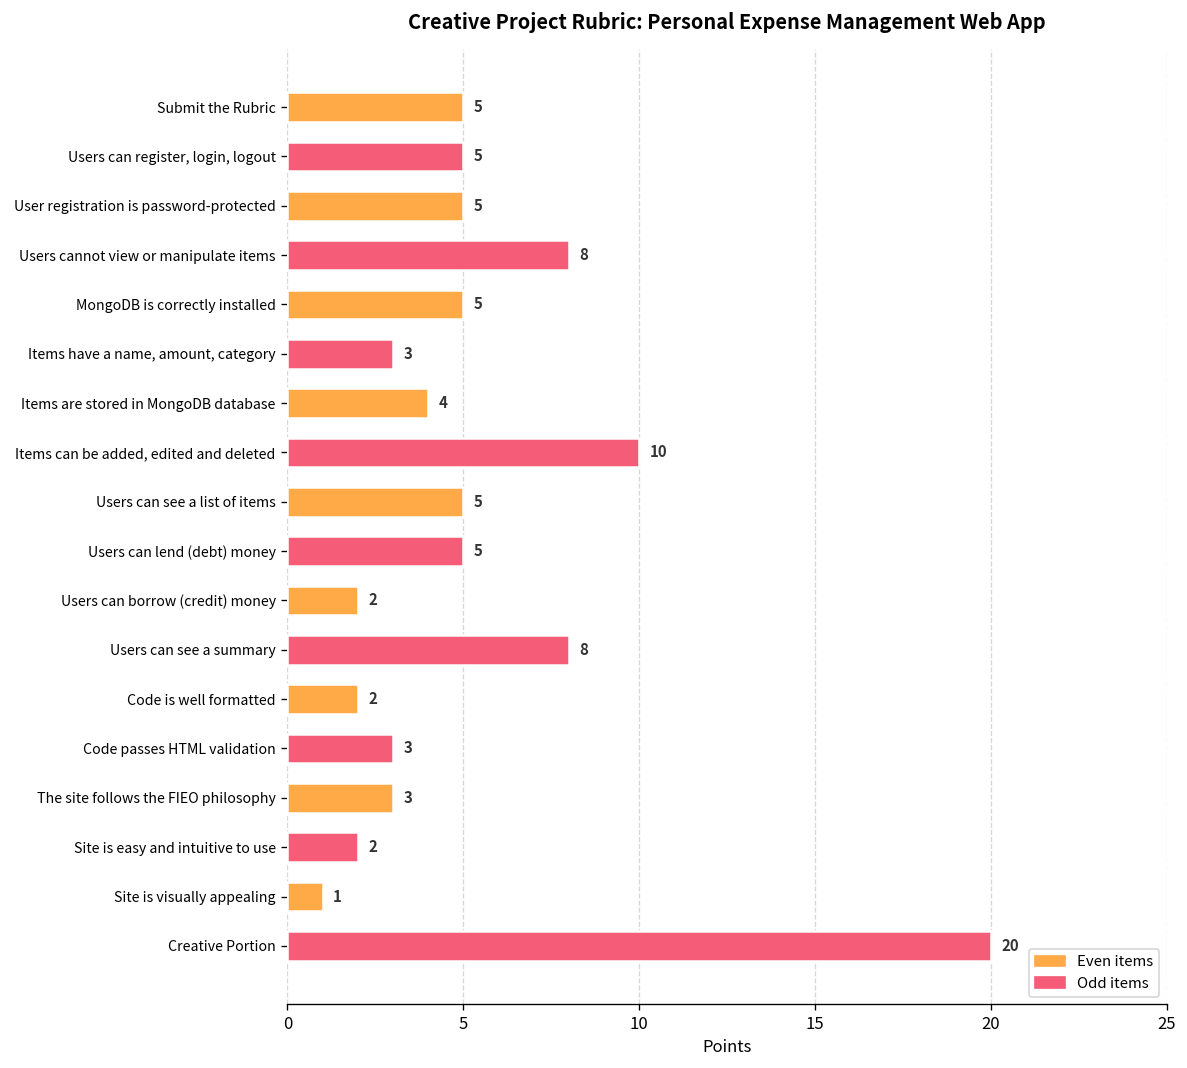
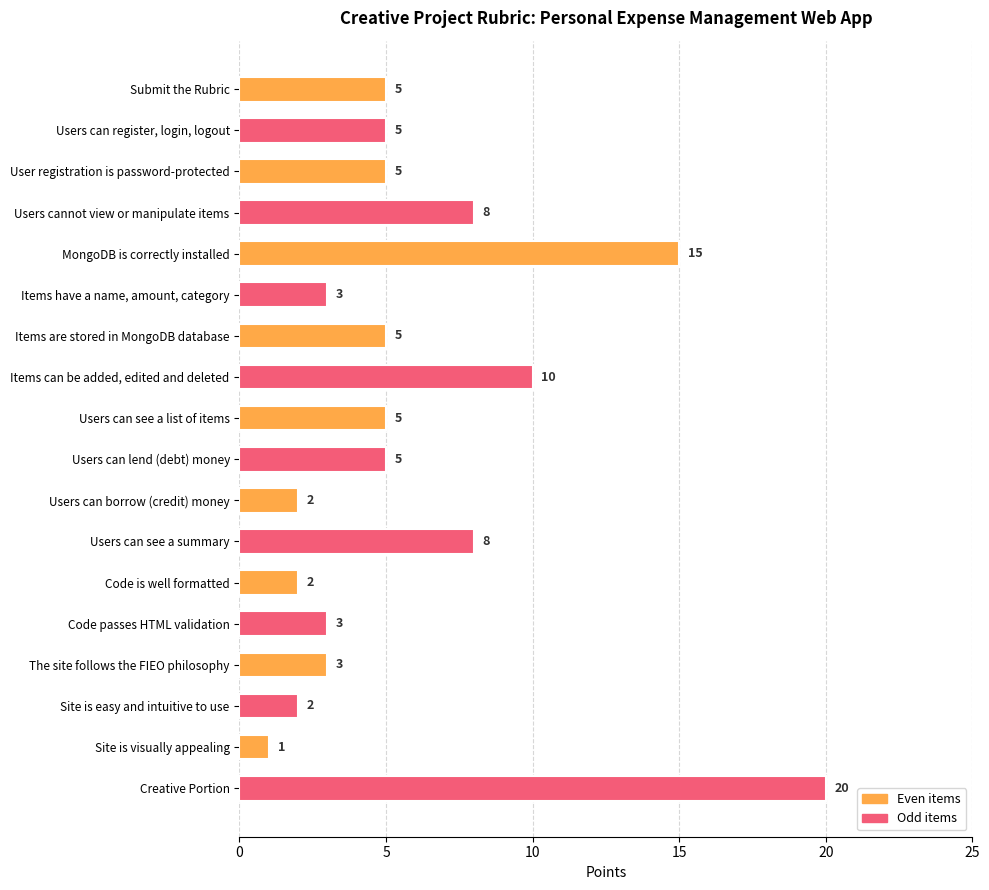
  {
    "Submit the Rubric": 5,
    "Users can register, login, logout": 5,
    "User registration is password-protected": 5,
    "Users cannot view or manipulate items": 8,
-   "MongoDB is correctly installed": 5,
+   "MongoDB is correctly installed": 15,
    "Items have a name, amount, category": 3,
-   "Items are stored in MongoDB database": 4,
+   "Items are stored in MongoDB database": 5,
    "Items can be added, edited and deleted": 10,
    "Users can see a list of items": 5,
    "Users can lend (debt) money": 5,
    "Users can borrow (credit) money": 2,
    "Users can see a summary": 8,
    "Code is well formatted": 2,
    "Code passes HTML validation": 3,
    "The site follows the FIEO philosophy": 3,
    "Site is easy and intuitive to use": 2,
    "Site is visually appealing": 1,
    "Creative Portion": 20
  }
